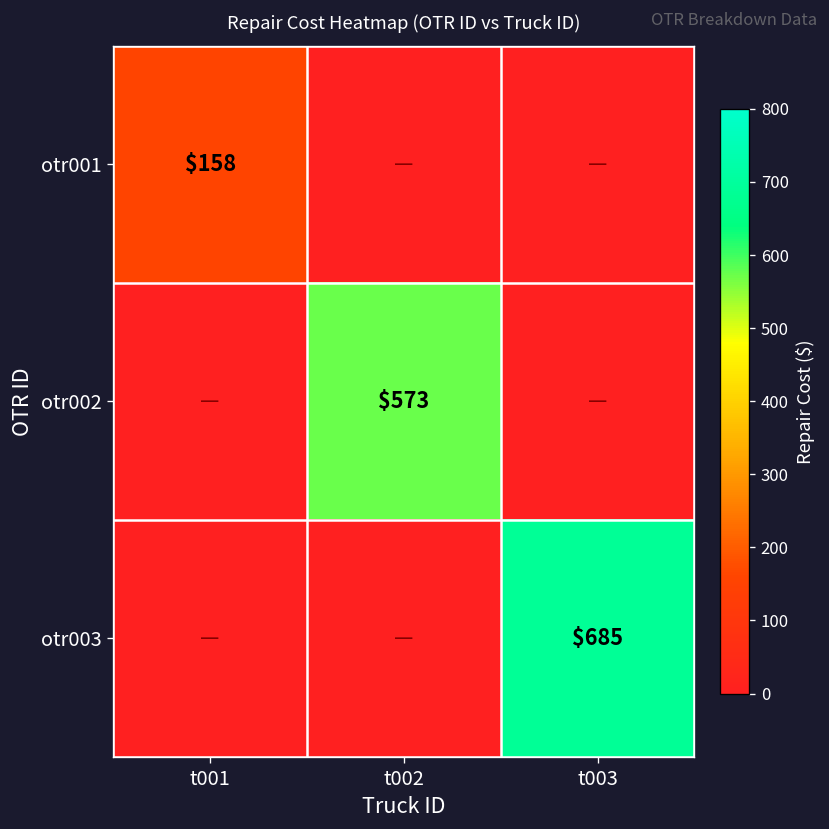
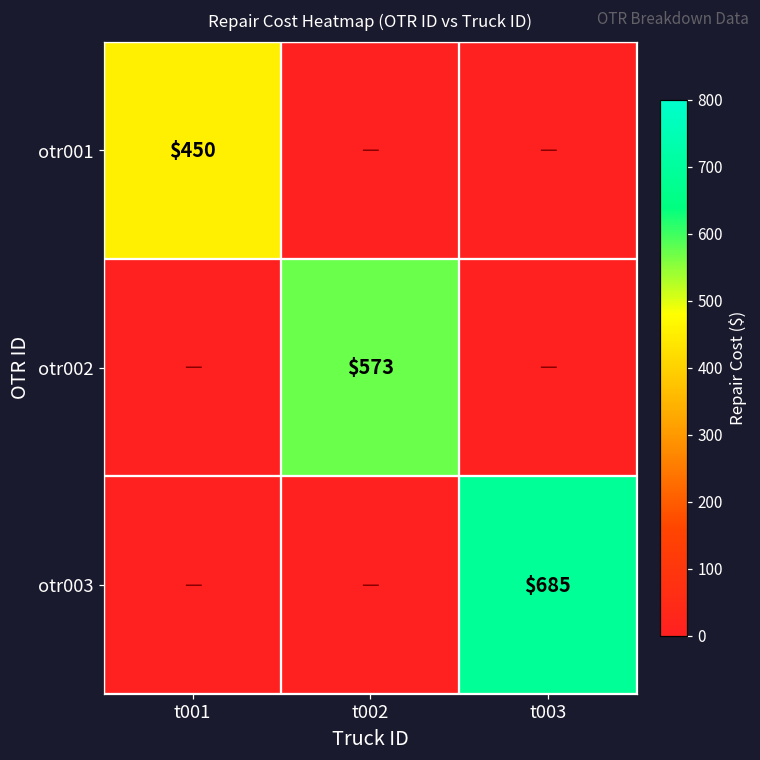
  {
    "otr001": {
-     "t001": "$158"
+     "t001": "$450"
    },
    "otr002": {
      "t002": "$573"
    },
    "otr003": {
      "t003": "$685"
    }
  }
